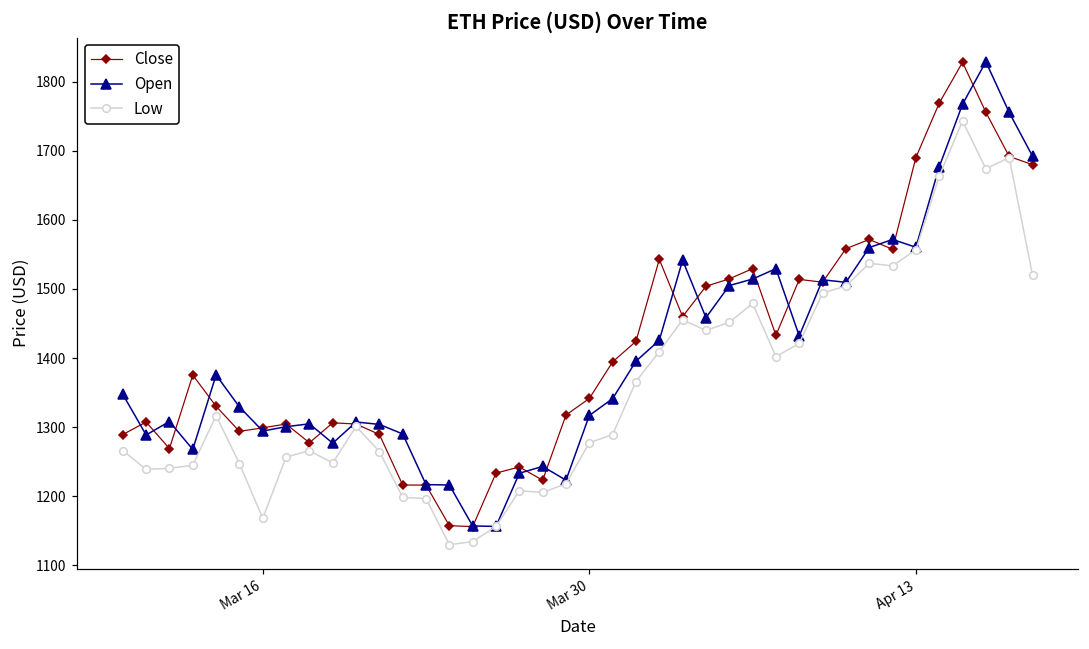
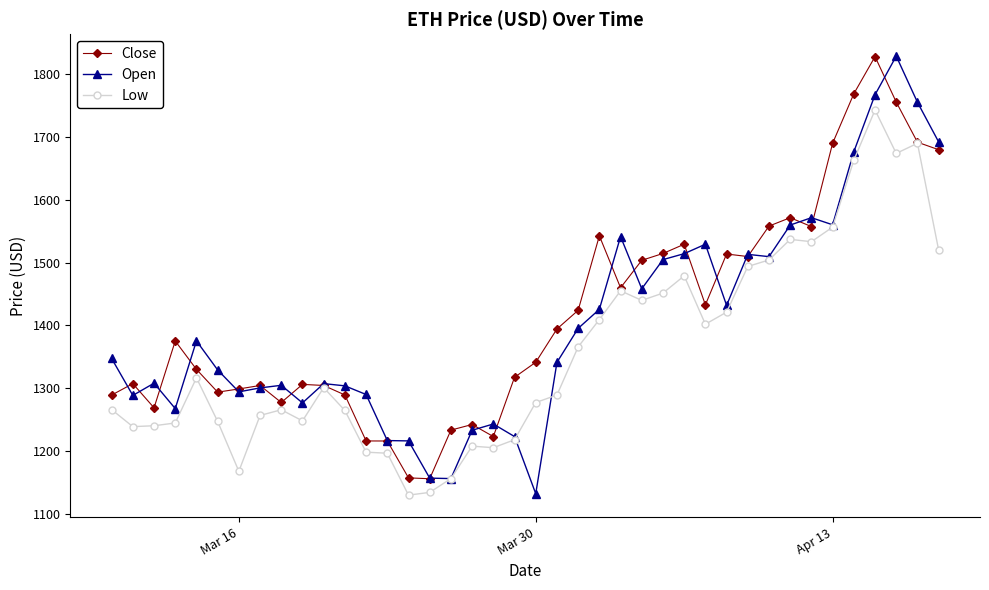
  {
    "Close": {
      "Mar 16": 1300,
      "Mar 30": 1340,
      "Apr 13": 1690
    },
    "Open": {
      "Mar 16": 1290,
-     "Mar 30": 1320
+     "Mar 30": 1130
    },
    "Low": {
      "Mar 16": 1170,
      "Mar 30": 1280
    }
  }
